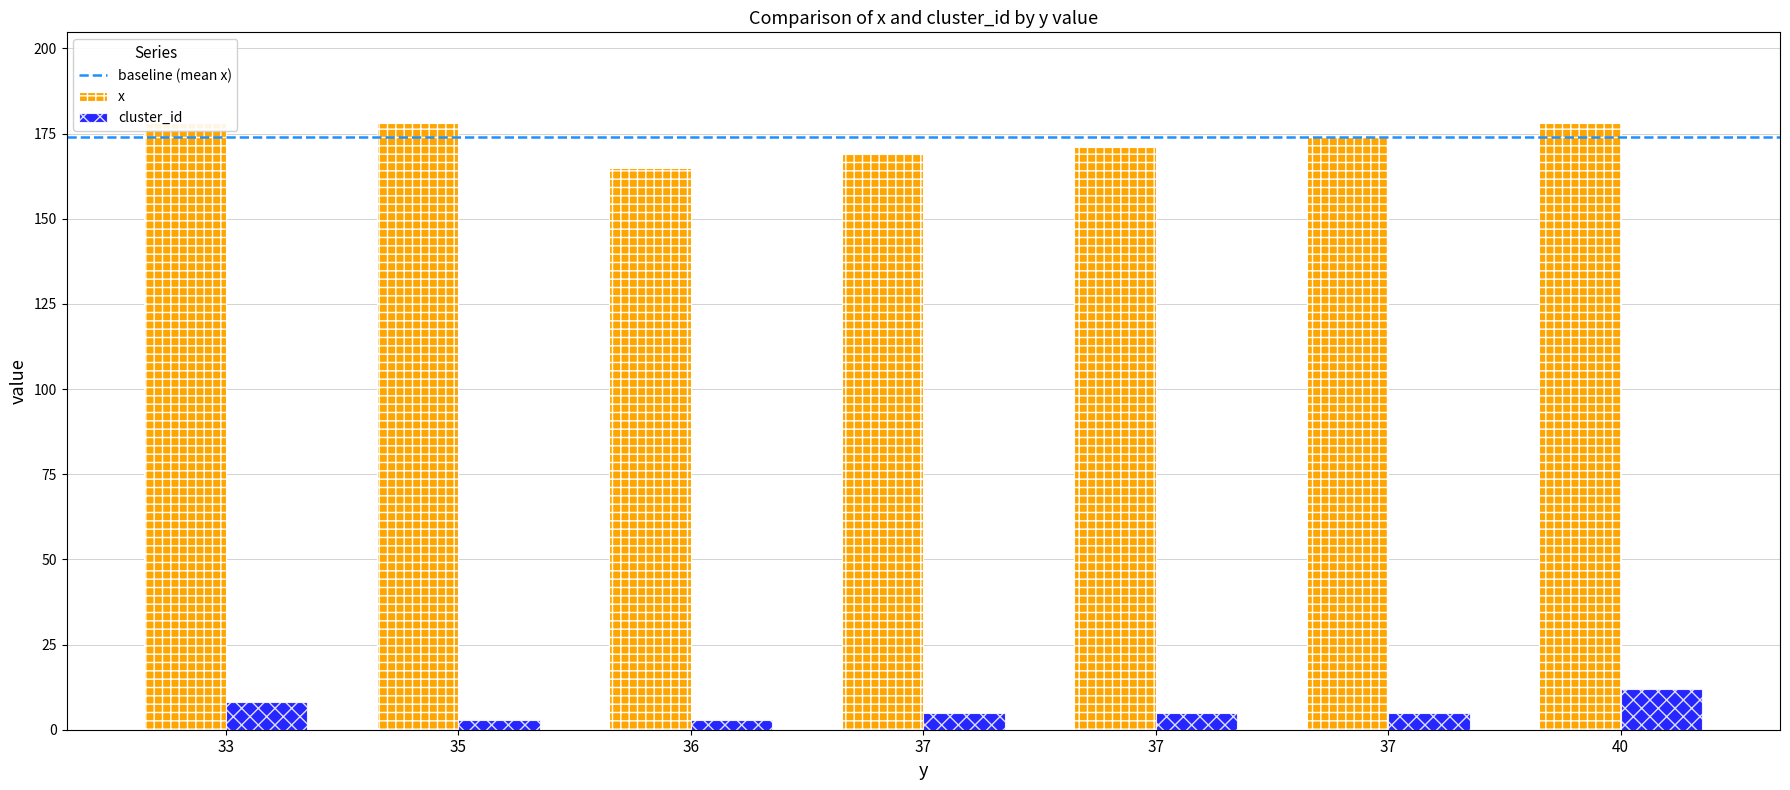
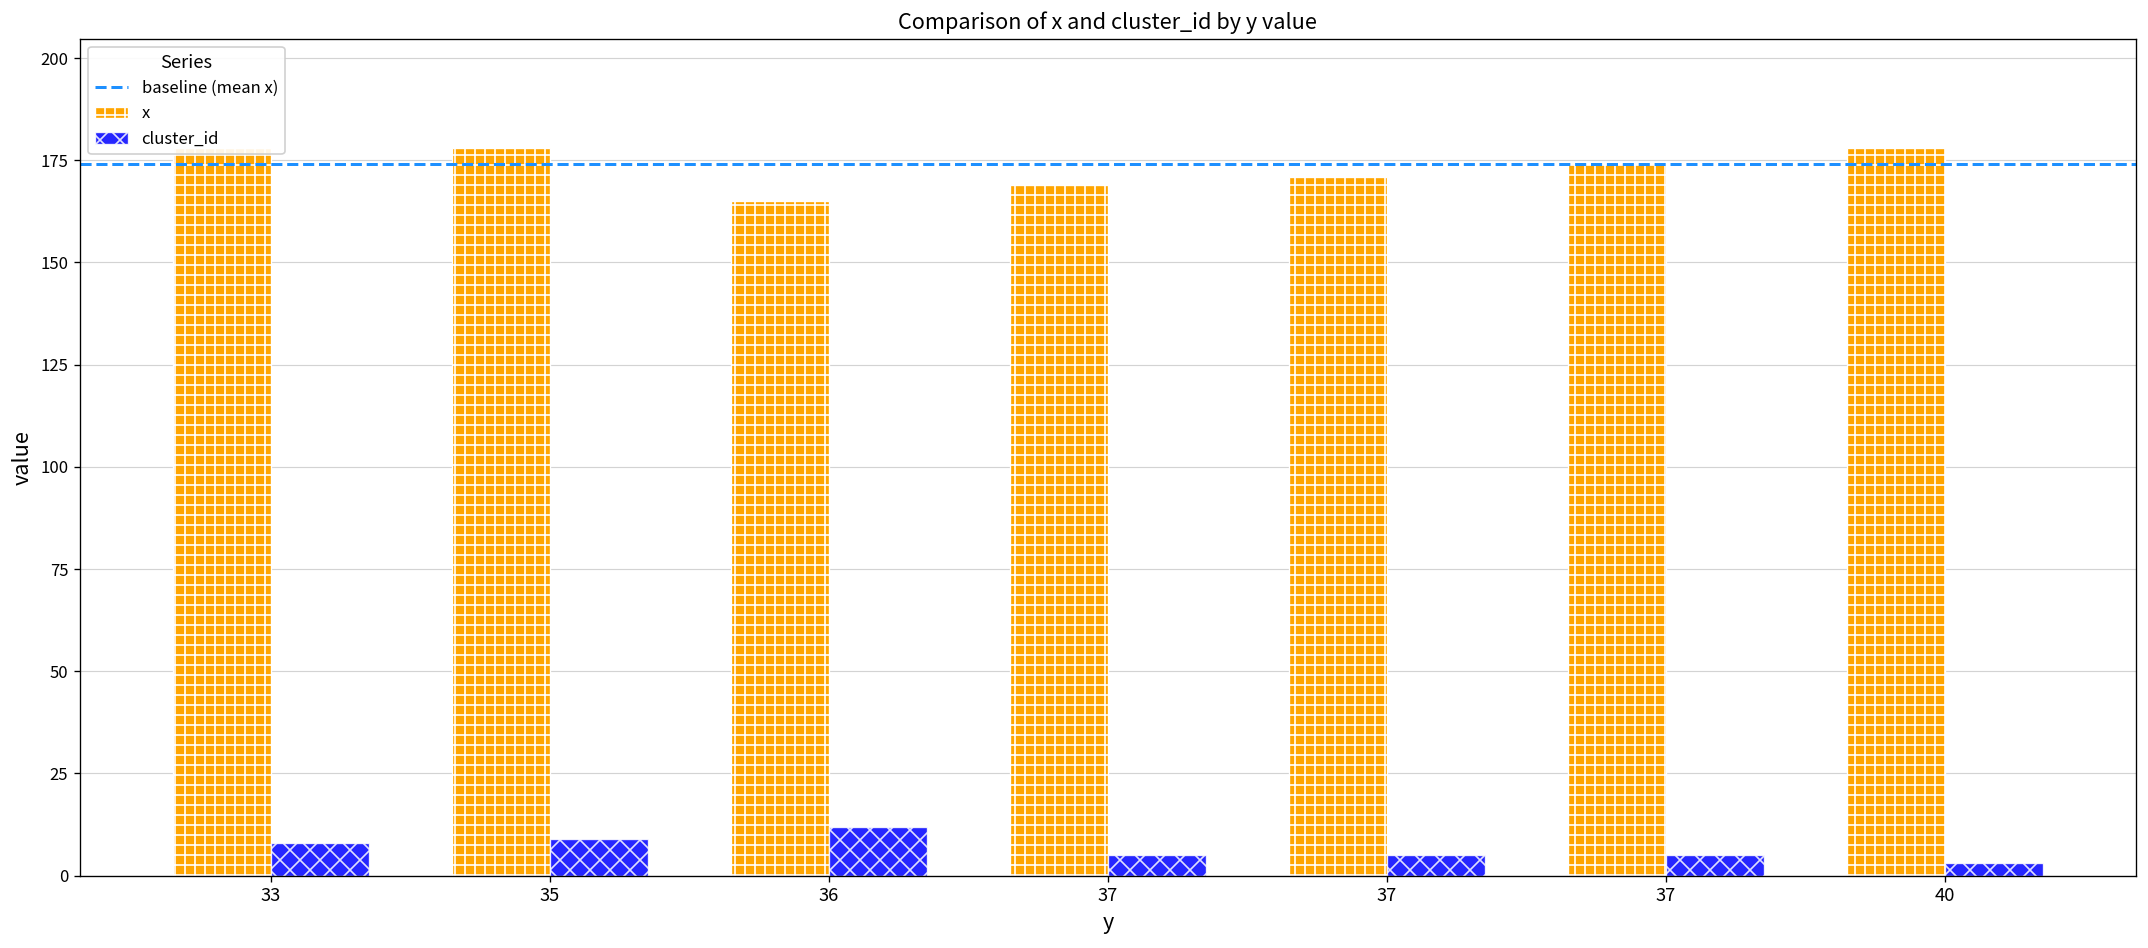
  {
    "x": {
      "35": 178,
      "36": 165,
      "40": 178
    },
    "cluster_id": {
      "33": 8,
-     "35": 3,
-     "36": 3,
-     "40": 12
+     "35": 9,
+     "36": 12,
+     "40": 3
    }
  }
